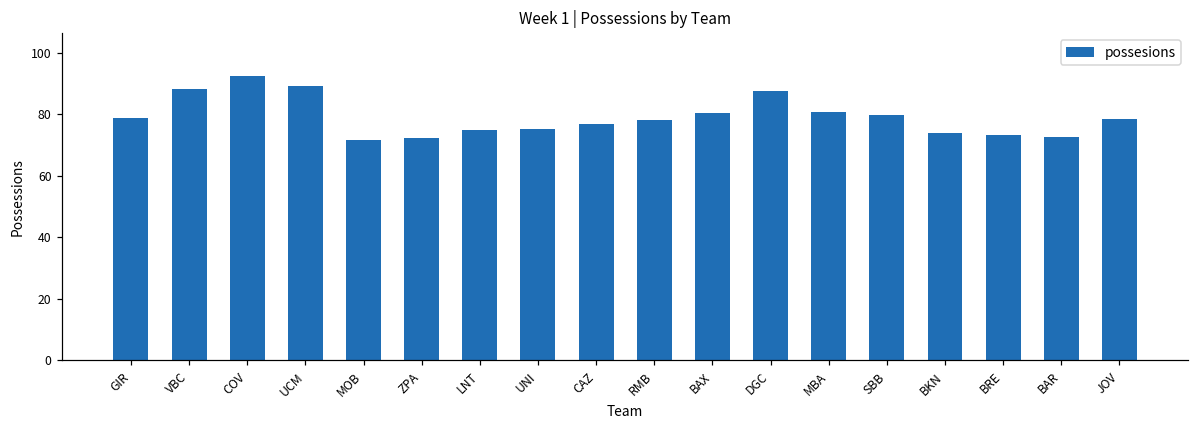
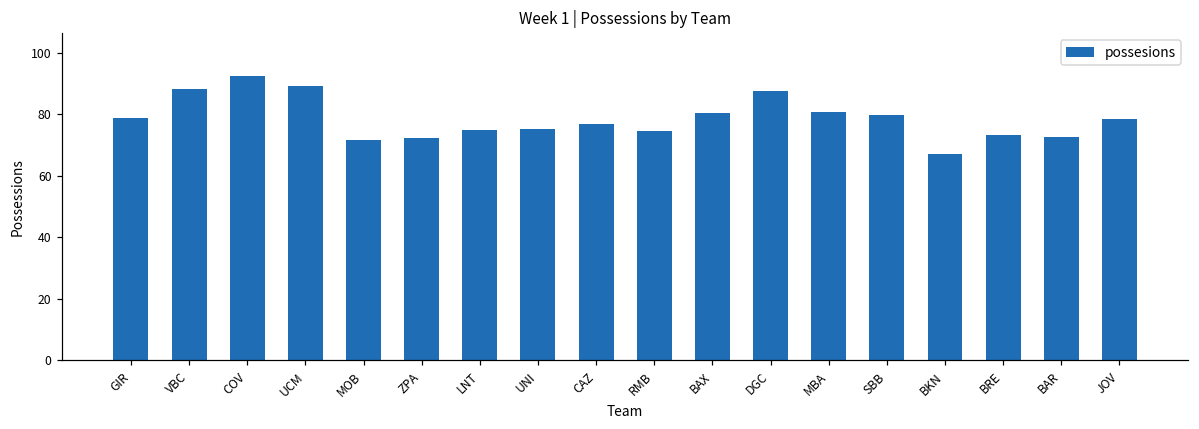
  {
    "GIR": 79,
    "VBC": 88,
    "COV": 92,
    "UCM": 89,
    "MOB": 72,
    "ZPA": 72,
    "LNT": 75,
    "UNI": 75,
    "CAZ": 77,
-   "RMB": 78,
+   "RMB": 74,
    "BAX": 80,
    "DGC": 88,
    "MBA": 81,
    "SBB": 80,
-   "BKN": 74,
+   "BKN": 67,
    "BRE": 73,
    "BAR": 73,
    "JOV": 78
  }
